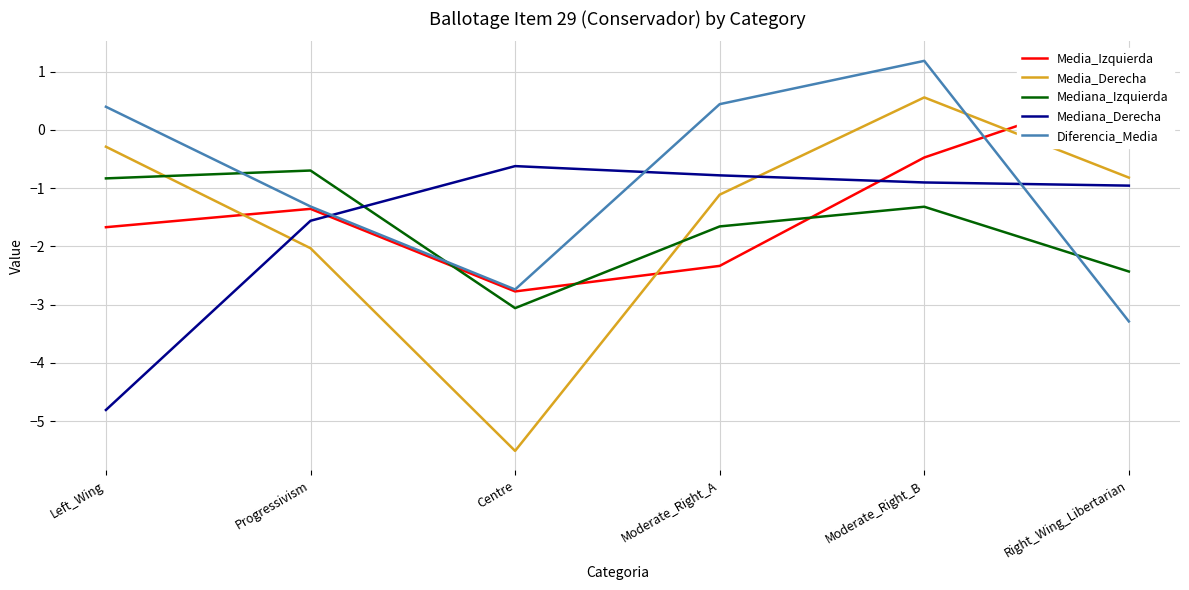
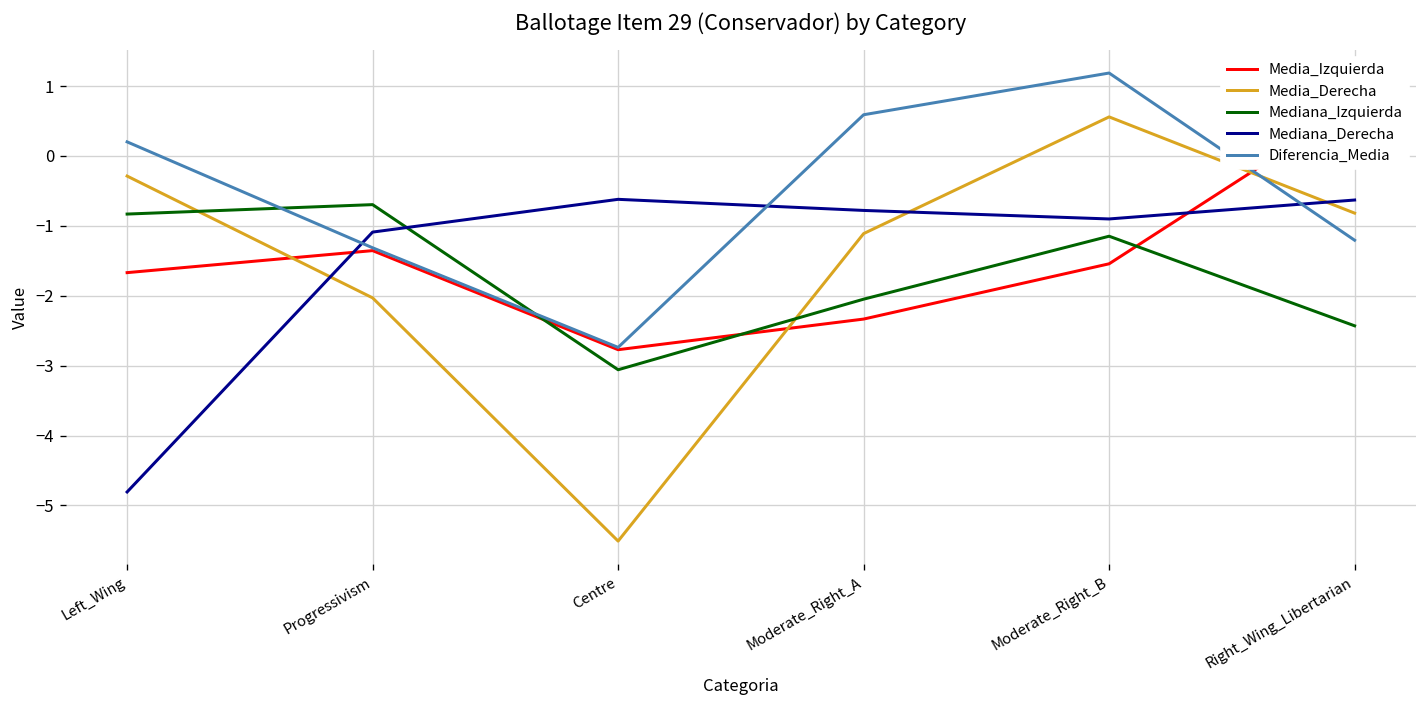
  {
    "Media_Izquierda": {
      "Left_Wing": -1.7,
      "Moderate_Right_A": -2.3,
-     "Moderate_Right_B": -0.5
+     "Moderate_Right_B": -1.5
    },
    "Media_Derecha": {
      "Left_Wing": -0.3,
      "Progressivism": -2.0,
      "Centre": -5.5,
      "Moderate_Right_A": -1.1,
      "Moderate_Right_B": 0.6,
      "Right_Wing_Libertarian": -0.8
    },
    "Mediana_Izquierda": {
      "Left_Wing": -0.8,
      "Progressivism": -0.7,
      "Centre": -3.1,
-     "Moderate_Right_A": -1.7,
-     "Moderate_Right_B": -1.3,
+     "Moderate_Right_A": -2.0,
+     "Moderate_Right_B": -1.1,
      "Right_Wing_Libertarian": -2.4
    },
    "Mediana_Derecha": {
      "Left_Wing": -4.8,
-     "Progressivism": -1.6,
+     "Progressivism": -1.1,
      "Centre": -0.6,
      "Moderate_Right_A": -0.8,
      "Moderate_Right_B": -0.9,
-     "Right_Wing_Libertarian": -1.0
+     "Right_Wing_Libertarian": -0.6
    },
    "Diferencia_Media": {
-     "Left_Wing": 0.4,
-     "Moderate_Right_A": 0.4,
+     "Left_Wing": 0.2,
+     "Moderate_Right_A": 0.6,
      "Moderate_Right_B": 1.2,
-     "Right_Wing_Libertarian": -3.3
+     "Right_Wing_Libertarian": -1.2
    }
  }
